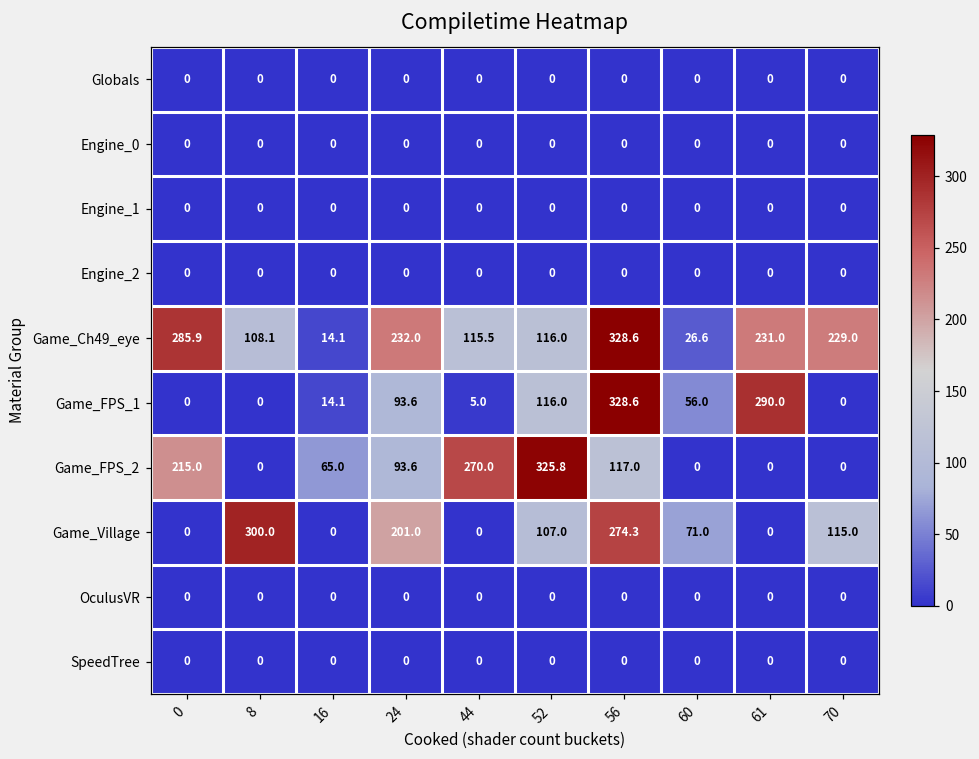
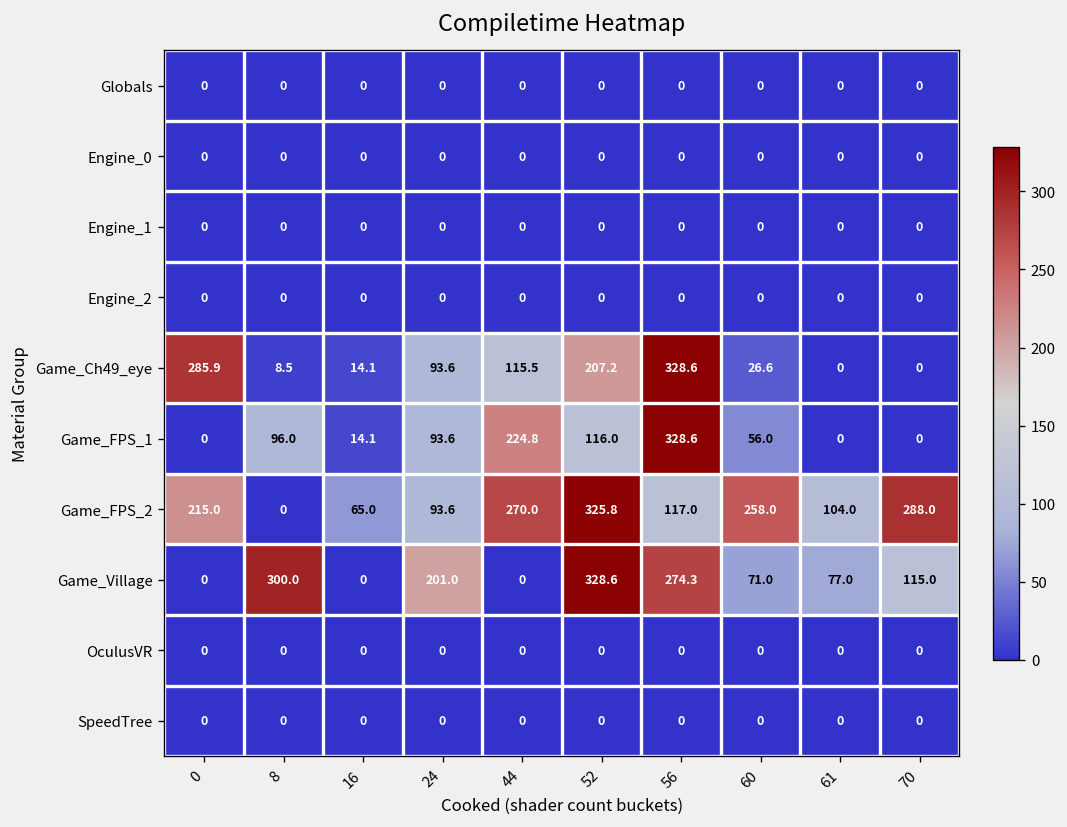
  {
    "Globals": {
      "0": 0,
      "8": 0,
      "16": 0,
      "24": 0,
      "44": 0,
      "52": 0,
      "56": 0,
      "60": 0,
      "61": 0,
      "70": 0
    },
    "Engine_0": {
      "0": 0,
      "8": 0,
      "16": 0,
      "24": 0,
      "44": 0,
      "52": 0,
      "56": 0,
      "60": 0,
      "61": 0,
      "70": 0
    },
    "Engine_1": {
      "0": 0,
      "8": 0,
      "16": 0,
      "24": 0,
      "44": 0,
      "52": 0,
      "56": 0,
      "60": 0,
      "61": 0,
      "70": 0
    },
    "Engine_2": {
      "0": 0,
      "8": 0,
      "16": 0,
      "24": 0,
      "44": 0,
      "52": 0,
      "56": 0,
      "60": 0,
      "61": 0,
      "70": 0
    },
    "Game_Ch49_eye": {
      "0": 285.9,
-     "8": 108.1,
+     "8": 8.5,
      "16": 14.1,
-     "24": 232.0,
+     "24": 93.6,
      "44": 115.5,
-     "52": 116.0,
+     "52": 207.2,
      "56": 328.6,
      "60": 26.6,
-     "61": 231.0,
-     "70": 229.0
+     "61": 0,
+     "70": 0
    },
    "Game_FPS_1": {
      "0": 0,
-     "8": 0,
+     "8": 96.0,
      "16": 14.1,
      "24": 93.6,
-     "44": 5.0,
+     "44": 224.8,
      "52": 116.0,
      "56": 328.6,
      "60": 56.0,
-     "61": 290.0,
+     "61": 0,
      "70": 0
    },
    "Game_FPS_2": {
      "0": 215.0,
      "8": 0,
      "16": 65.0,
      "24": 93.6,
      "44": 270.0,
      "52": 325.8,
      "56": 117.0,
-     "60": 0,
-     "61": 0,
-     "70": 0
+     "60": 258.0,
+     "61": 104.0,
+     "70": 288.0
    },
    "Game_Village": {
      "0": 0,
      "8": 300.0,
      "16": 0,
      "24": 201.0,
      "44": 0,
-     "52": 107.0,
+     "52": 328.6,
      "56": 274.3,
      "60": 71.0,
-     "61": 0,
+     "61": 77.0,
      "70": 115.0
    },
    "OculusVR": {
      "0": 0,
      "8": 0,
      "16": 0,
      "24": 0,
      "44": 0,
      "52": 0,
      "56": 0,
      "60": 0,
      "61": 0,
      "70": 0
    },
    "SpeedTree": {
      "0": 0,
      "8": 0,
      "16": 0,
      "24": 0,
      "44": 0,
      "52": 0,
      "56": 0,
      "60": 0,
      "61": 0,
      "70": 0
    }
  }
